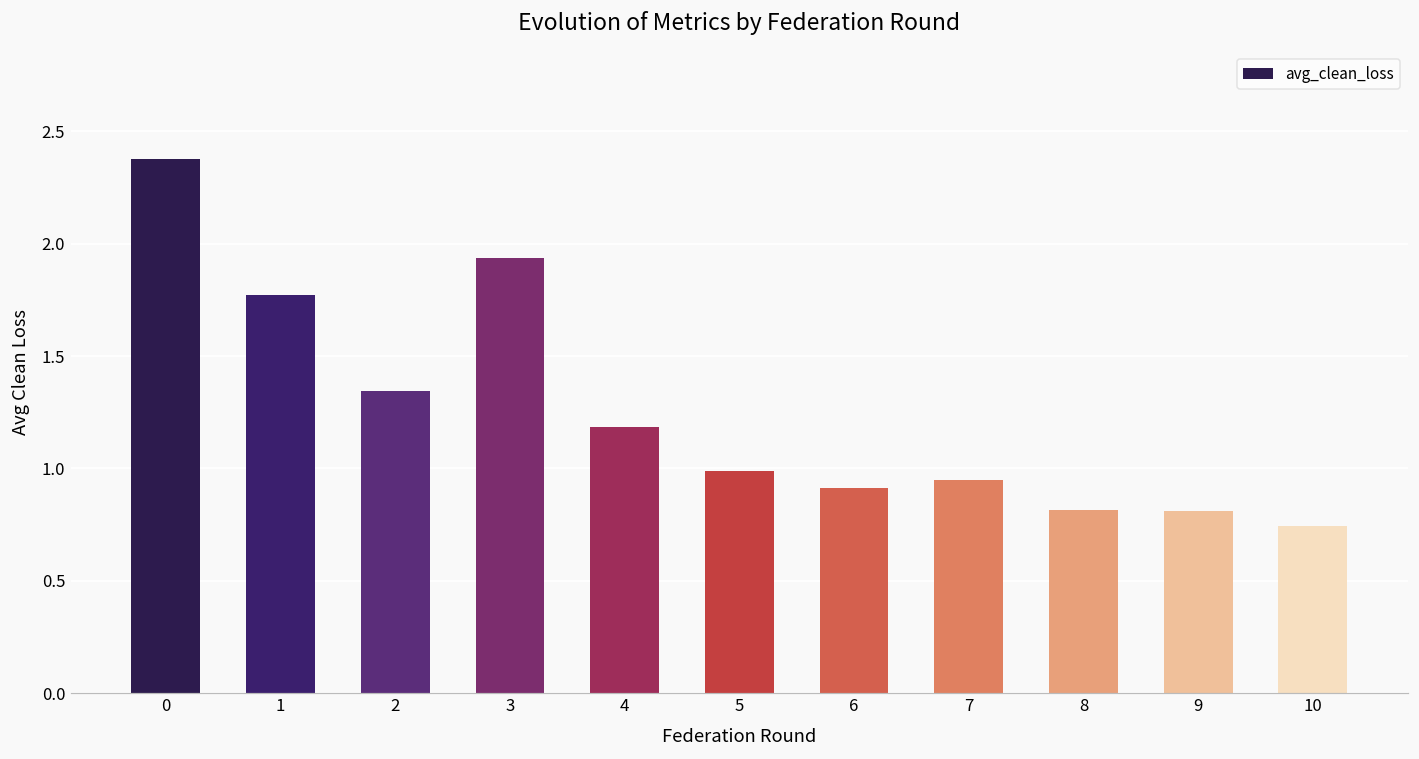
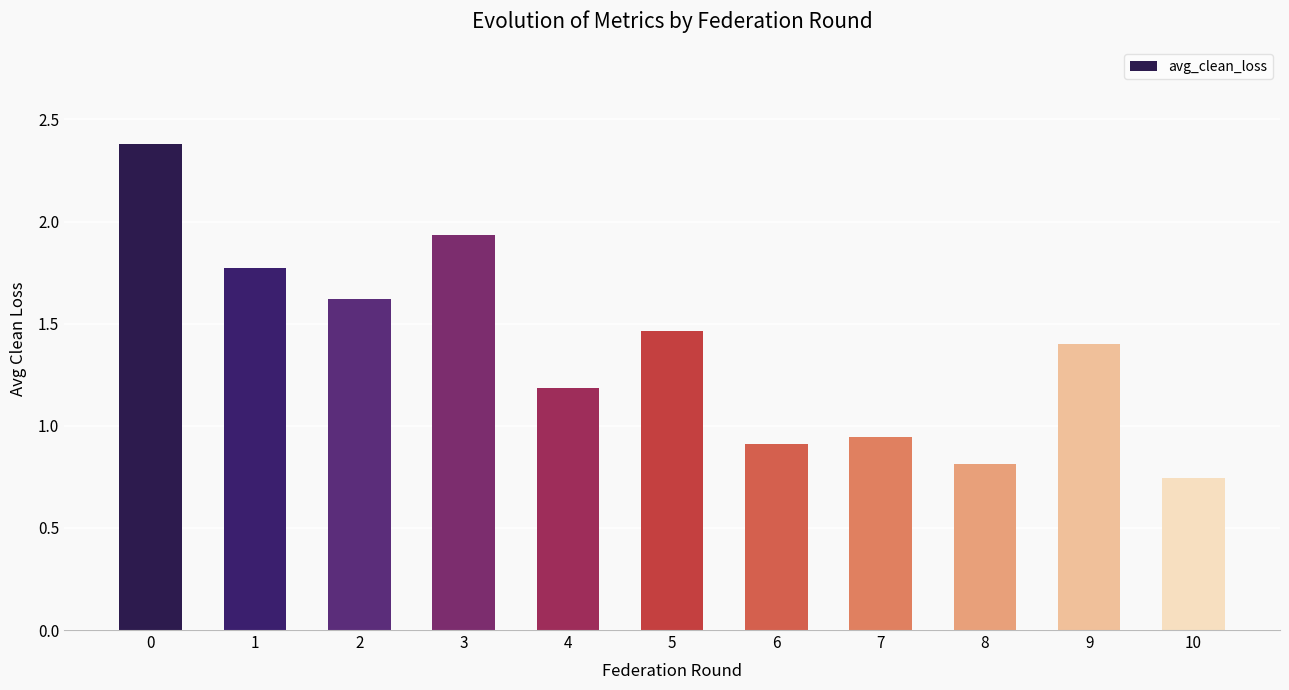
  {
    "0": 2.38,
    "1": 1.77,
-   "2": 1.34,
+   "2": 1.62,
    "3": 1.94,
    "4": 1.18,
-   "5": 0.99,
+   "5": 1.47,
    "6": 0.91,
    "7": 0.95,
    "8": 0.81,
-   "9": 0.81,
+   "9": 1.40,
    "10": 0.75
  }
